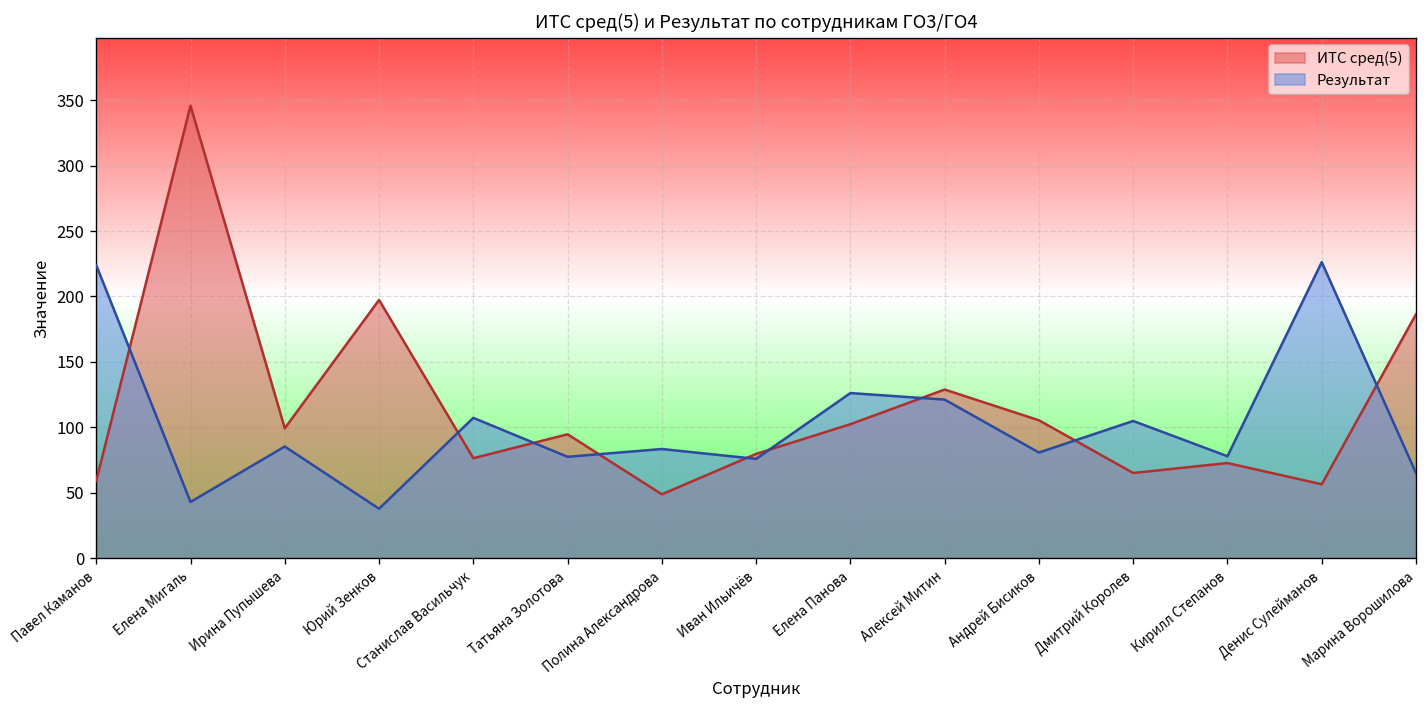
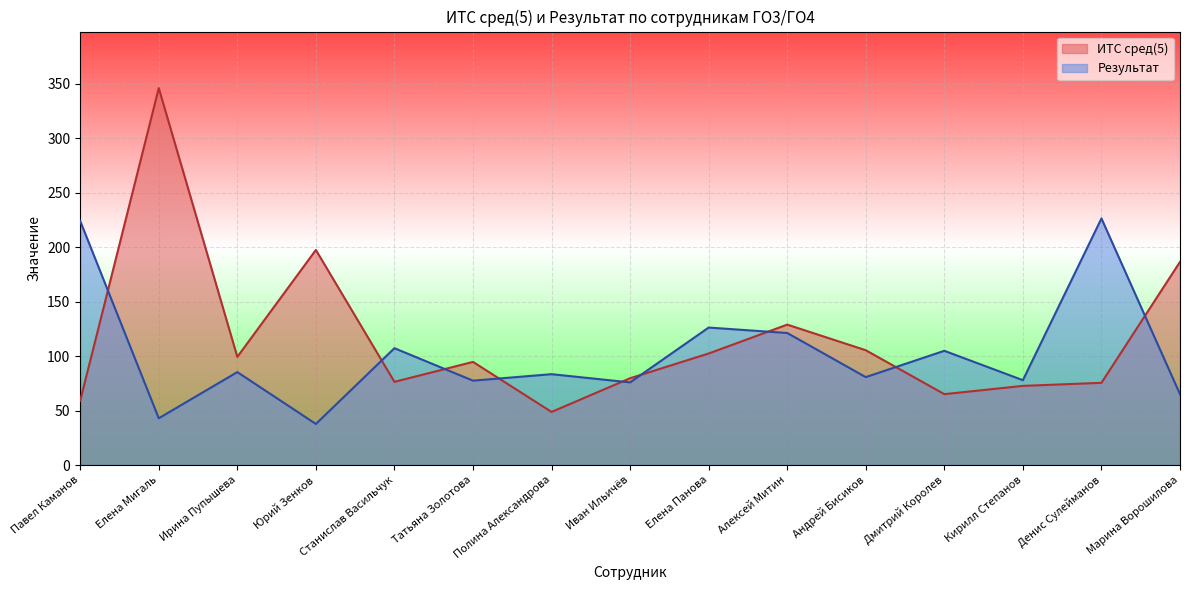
  {
    "ИТС сред(5)": {
      "Павел Каманов": 59,
      "Елена Мигаль": 346,
      "Ирина Пупышева": 99,
      "Юрий Зенков": 197,
      "Станислав Васильчук": 76,
      "Татьяна Золотова": 95,
      "Полина Александрова": 49,
      "Иван Ильичёв": 80,
      "Елена Панова": 102,
      "Алексей Митин": 129,
      "Андрей Бисиков": 105,
      "Дмитрий Королев": 65,
      "Кирилл Степанов": 73,
-     "Денис Сулейманов": 56,
+     "Денис Сулейманов": 75,
      "Марина Ворошилова": 186
    },
    "Результат": {
      "Павел Каманов": 224,
      "Елена Мигаль": 43,
      "Ирина Пупышева": 85,
      "Юрий Зенков": 38,
      "Станислав Васильчук": 107,
      "Татьяна Золотова": 77,
      "Полина Александрова": 83,
      "Иван Ильичёв": 76,
      "Елена Панова": 126,
      "Алексей Митин": 121,
      "Андрей Бисиков": 81,
      "Дмитрий Королев": 105,
      "Кирилл Степанов": 78,
      "Денис Сулейманов": 226,
      "Марина Ворошилова": 65
    }
  }
